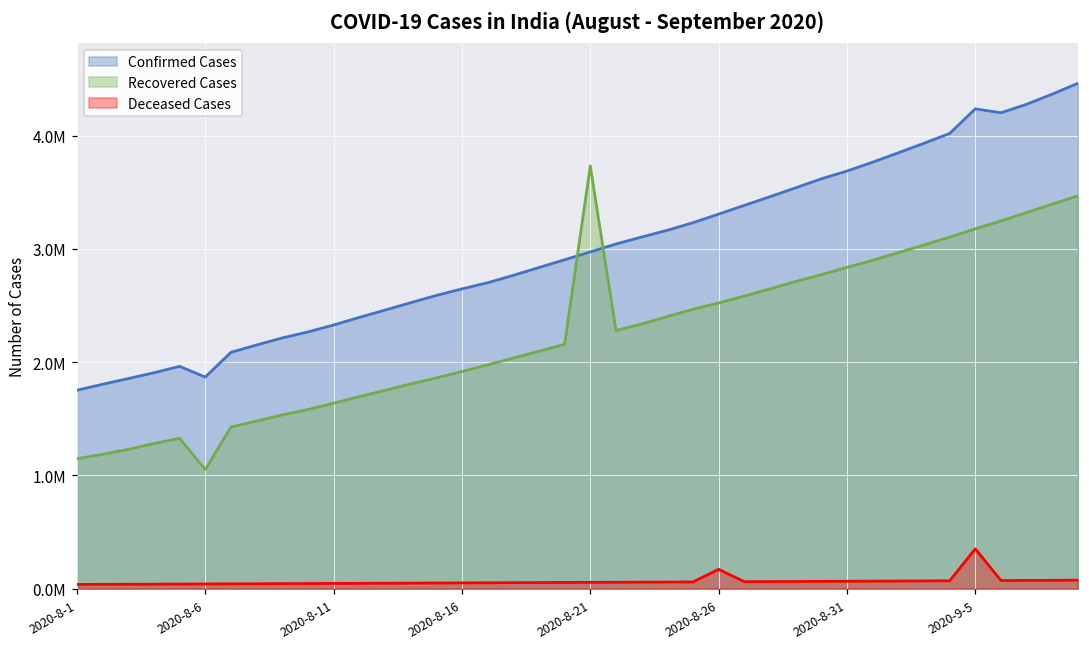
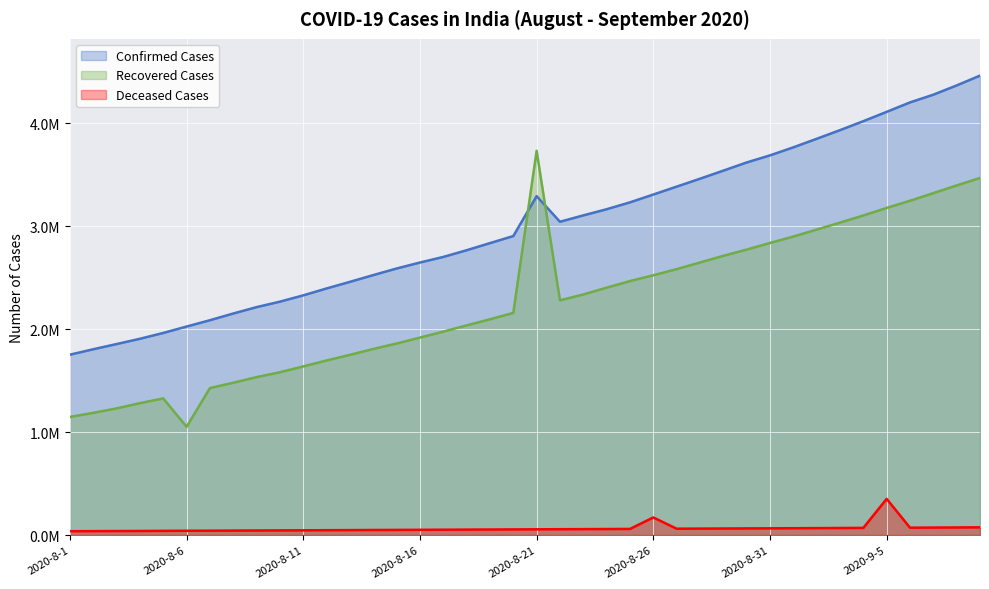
  {
    "Confirmed Cases": {
      "2020-8-1": 1750000,
-     "2020-8-6": 1870000,
+     "2020-8-6": 2030000,
      "2020-8-11": 2330000,
      "2020-8-16": 2650000,
-     "2020-8-21": 2970000,
+     "2020-8-21": 3290000,
      "2020-8-26": 3310000,
      "2020-8-31": 3690000,
-     "2020-9-5": 4240000
+     "2020-9-5": 4110000
    },
    "Recovered Cases": {
      "2020-8-1": 1150000,
      "2020-8-6": 1050000,
      "2020-8-11": 1640000,
      "2020-8-16": 1920000,
      "2020-8-21": 3730000,
      "2020-8-26": 2520000,
      "2020-8-31": 2840000,
      "2020-9-5": 3180000
    },
    "Deceased Cases": {
      "2020-8-1": 40000,
      "2020-8-6": 40000,
      "2020-8-11": 50000,
      "2020-8-16": 50000,
      "2020-8-21": 60000,
      "2020-8-26": 170000,
      "2020-8-31": 70000,
      "2020-9-5": 350000
    }
  }
